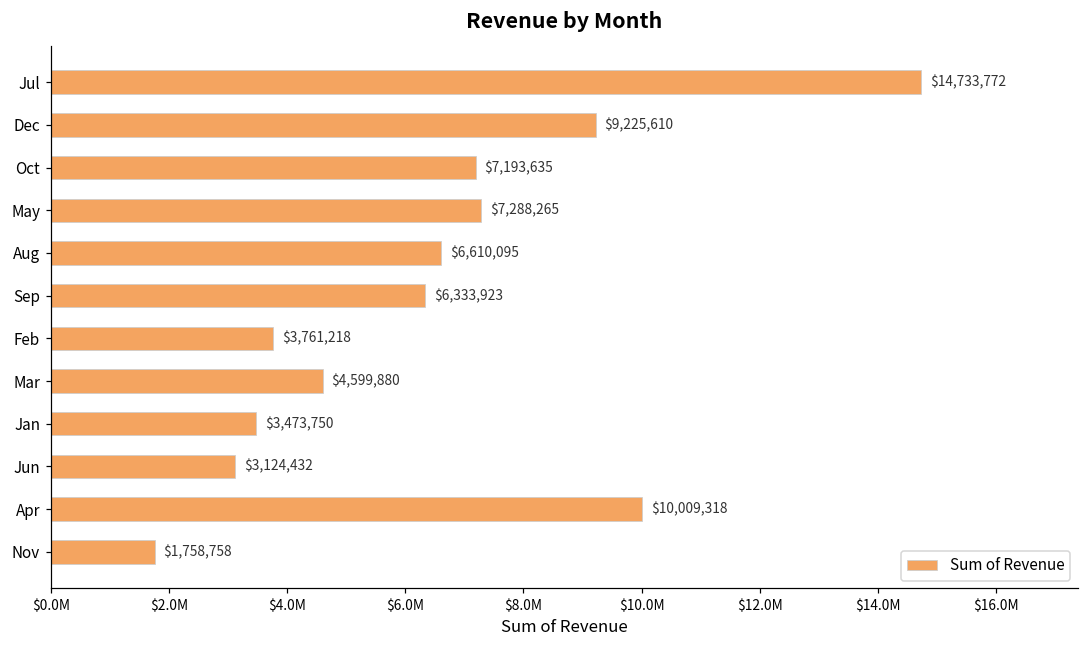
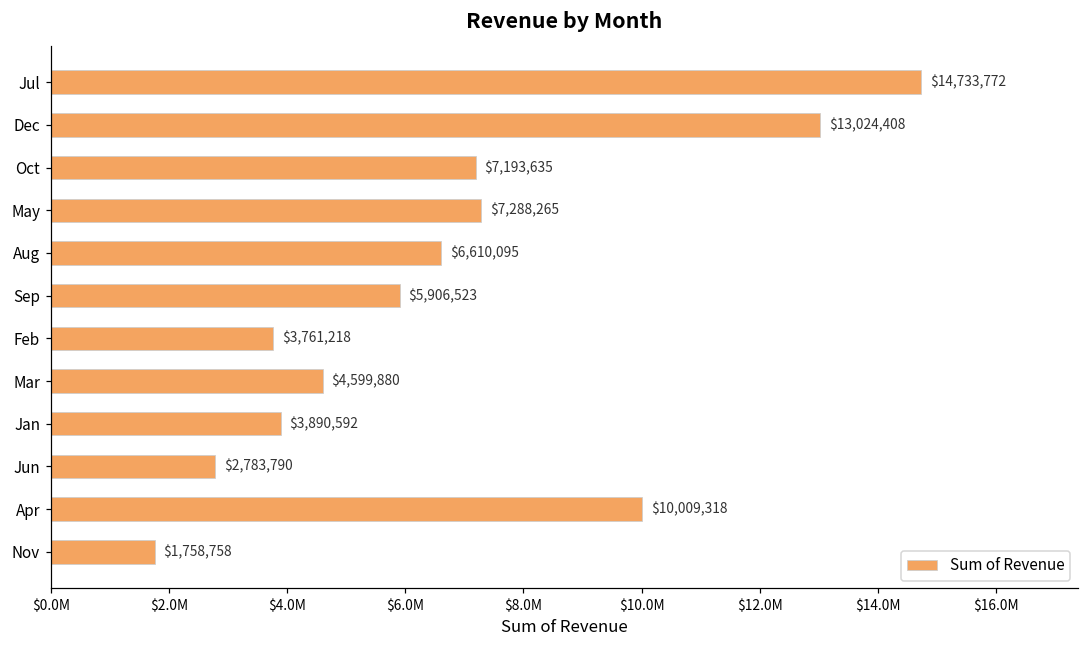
  {
    "Jul": "$14,733,772",
-   "Dec": "$9,225,610",
+   "Dec": "$13,024,408",
    "Oct": "$7,193,635",
    "May": "$7,288,265",
    "Aug": "$6,610,095",
-   "Sep": "$6,333,923",
+   "Sep": "$5,906,523",
    "Feb": "$3,761,218",
    "Mar": "$4,599,880",
-   "Jan": "$3,473,750",
-   "Jun": "$3,124,432",
+   "Jan": "$3,890,592",
+   "Jun": "$2,783,790",
    "Apr": "$10,009,318",
    "Nov": "$1,758,758"
  }
